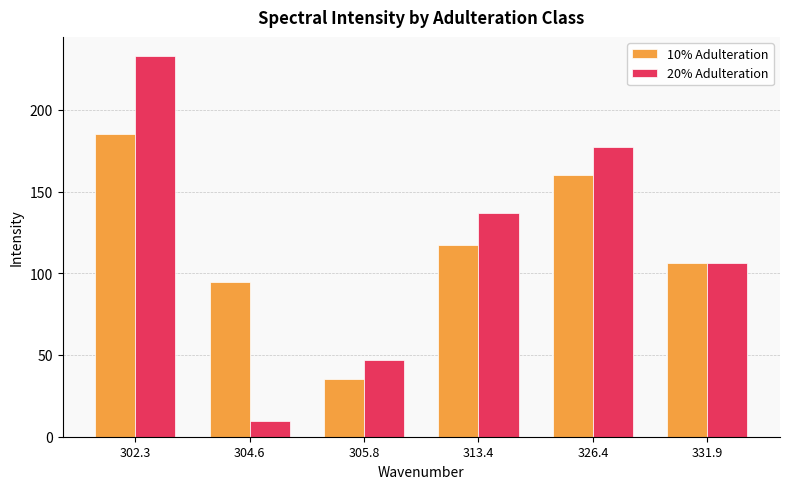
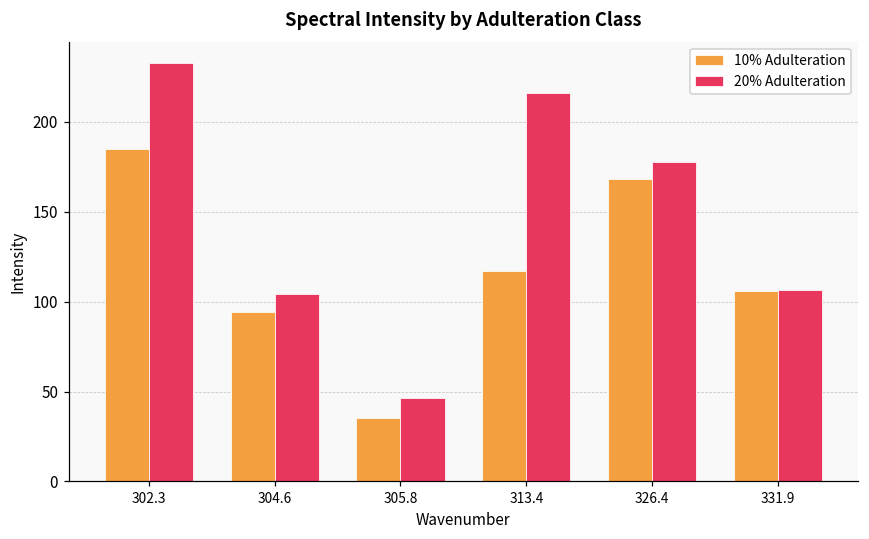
  {
    "10% Adulteration": {
      "302.3": 185,
      "304.6": 94,
      "305.8": 35,
      "313.4": 117,
-     "326.4": 160,
+     "326.4": 168,
      "331.9": 106
    },
    "20% Adulteration": {
      "302.3": 233,
-     "304.6": 10,
+     "304.6": 104,
      "305.8": 47,
-     "313.4": 137,
+     "313.4": 216,
      "326.4": 177,
      "331.9": 106
    }
  }
